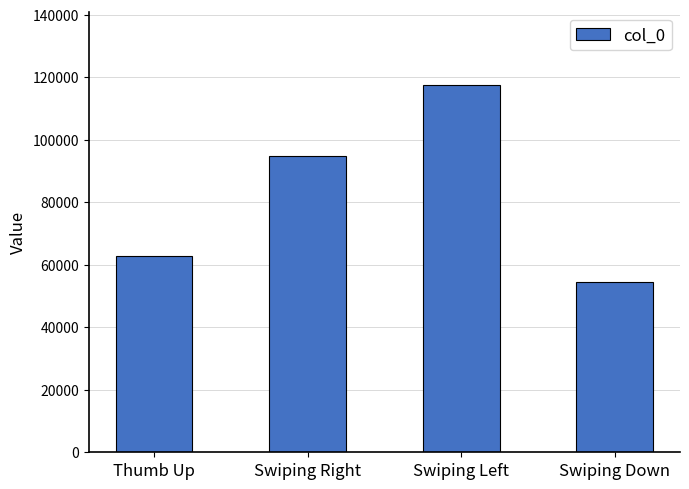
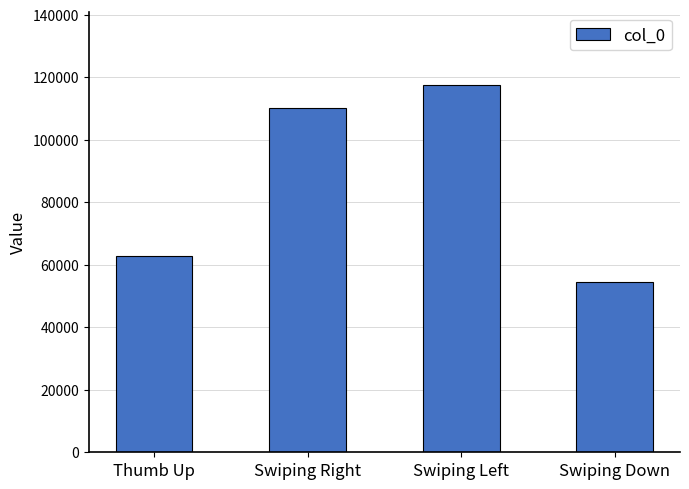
  {
    "Thumb Up": 63000,
-   "Swiping Right": 95000,
+   "Swiping Right": 110000,
    "Swiping Left": 117000,
    "Swiping Down": 55000
  }
